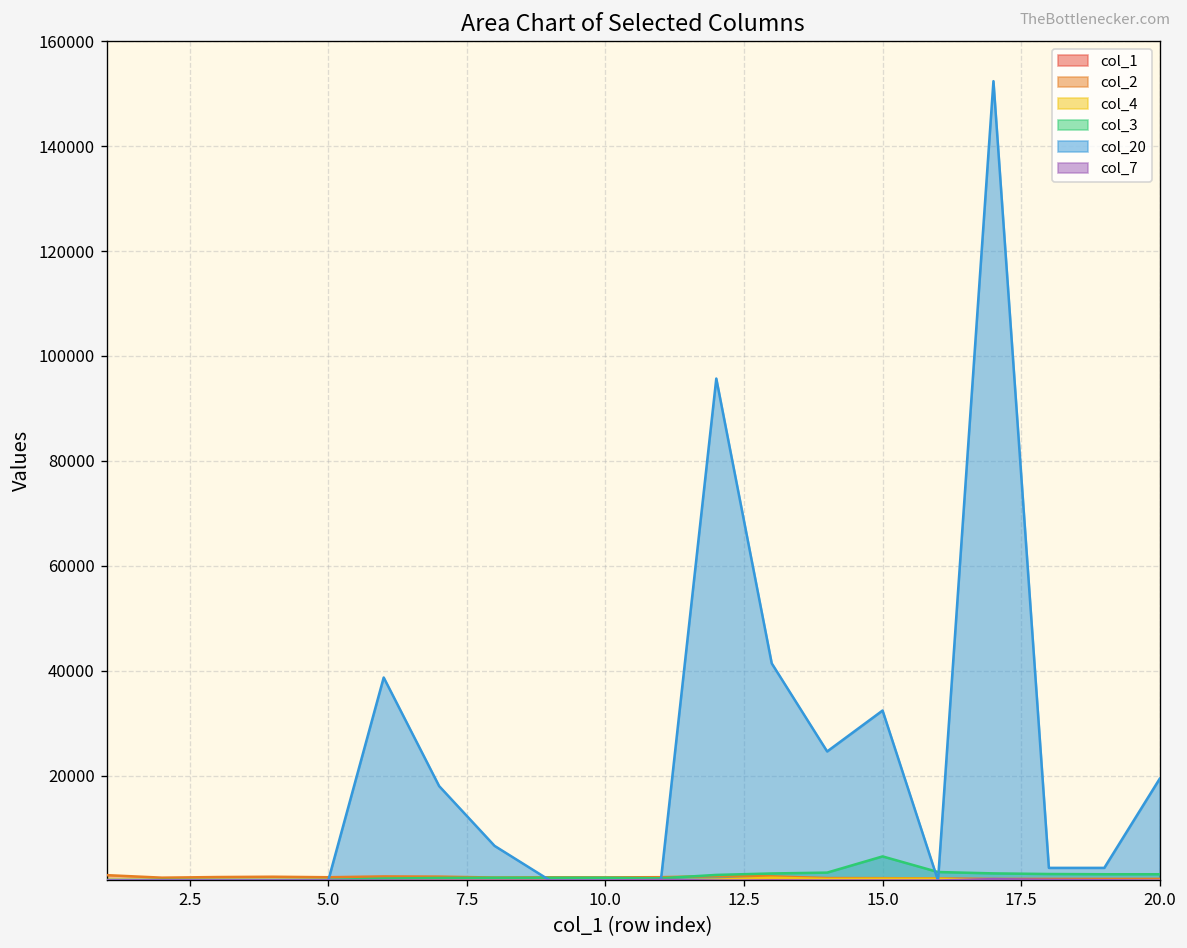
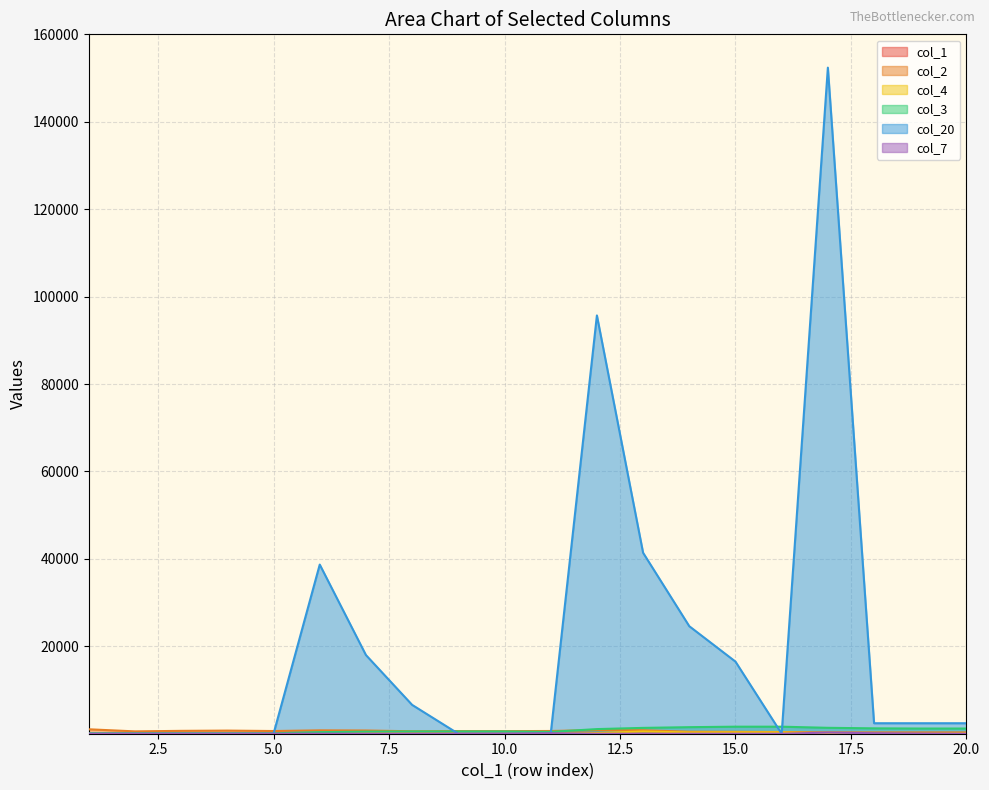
  {
    "col_3": {
-     "15.0": 5000,
+     "15.0": 2000,
      "20.0": 1000
    },
    "col_20": {
-     "15.0": 32000,
-     "20.0": 19000
+     "15.0": 17000,
+     "20.0": 2000
    }
  }
